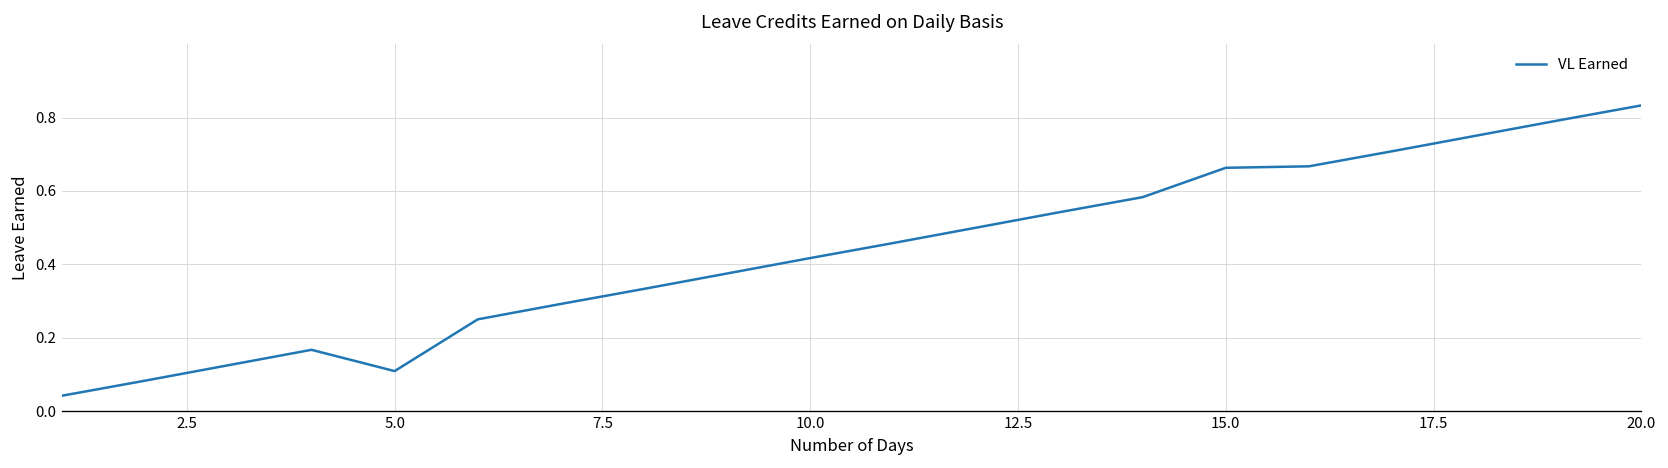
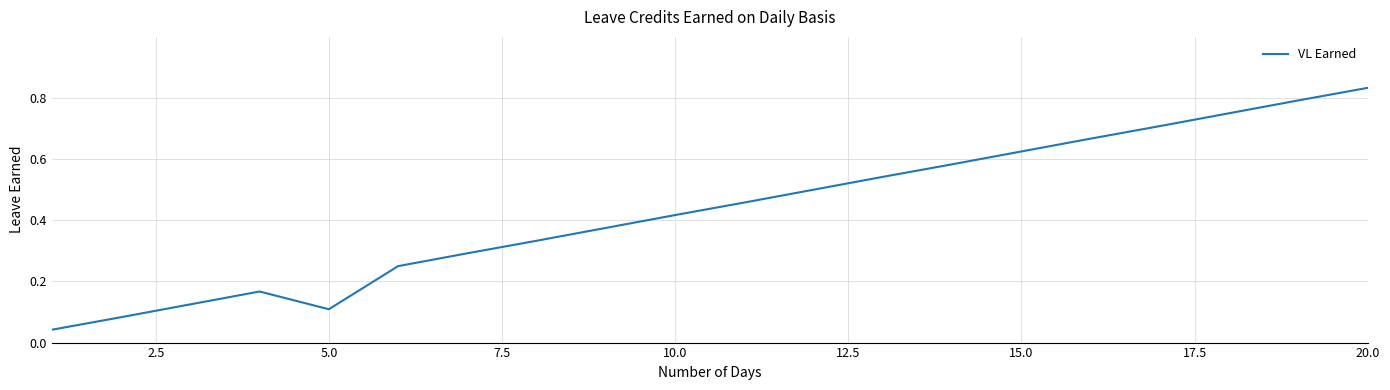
  {
    "5.0": 0.11,
    "10.0": 0.42,
-   "15.0": 0.66,
+   "15.0": 0.63,
    "20.0": 0.83
  }
